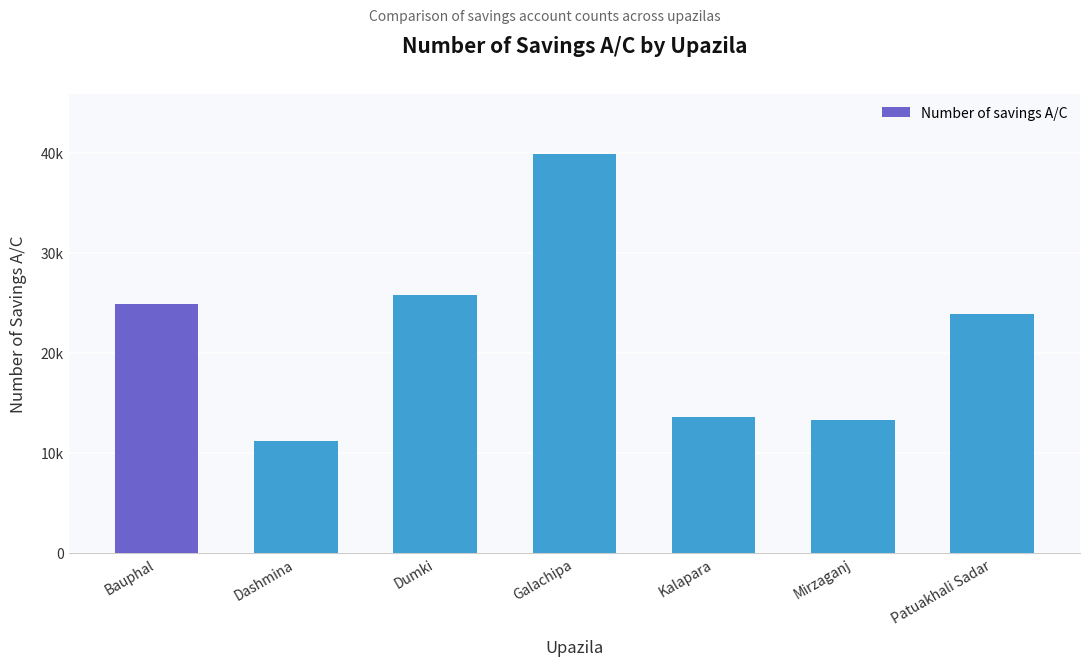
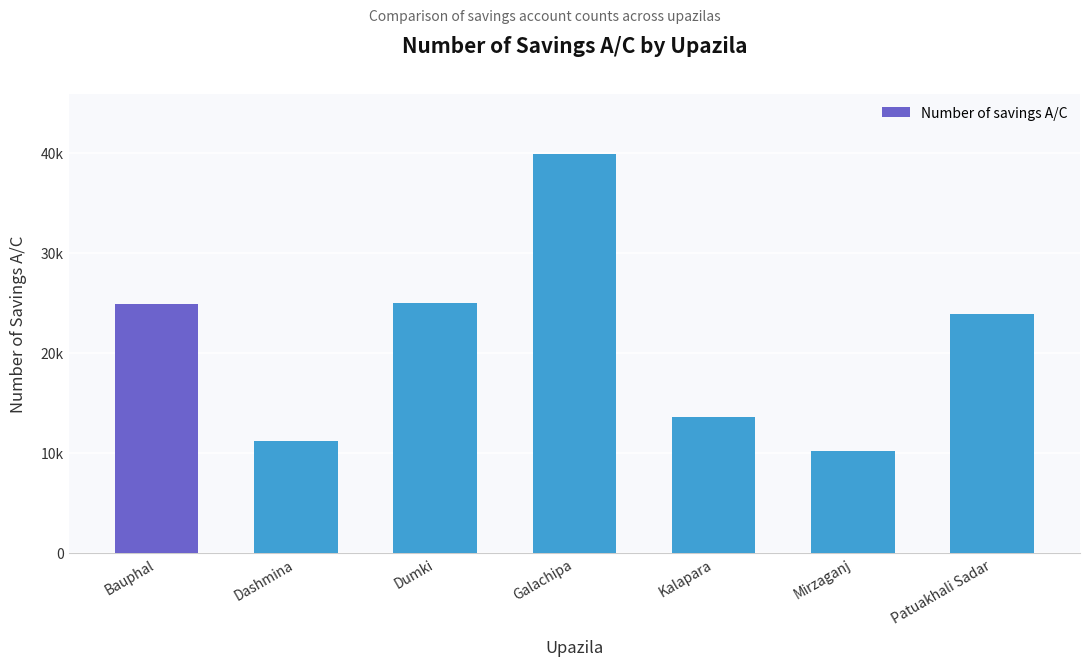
  {
    "Bauphal": 24900,
    "Dashmina": 11200,
-   "Dumki": 25800,
+   "Dumki": 24900,
    "Galachipa": 39900,
    "Kalapara": 13600,
-   "Mirzaganj": 13200,
+   "Mirzaganj": 10200,
    "Patuakhali Sadar": 23900
  }
